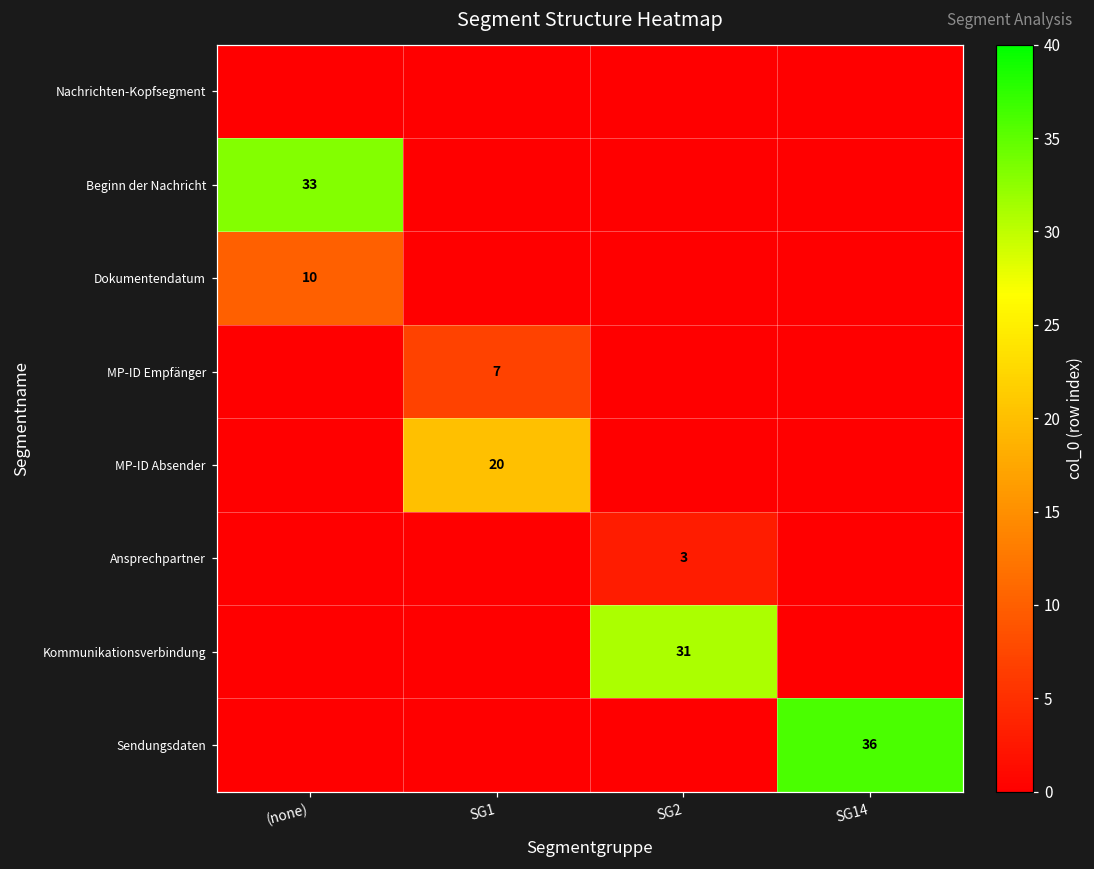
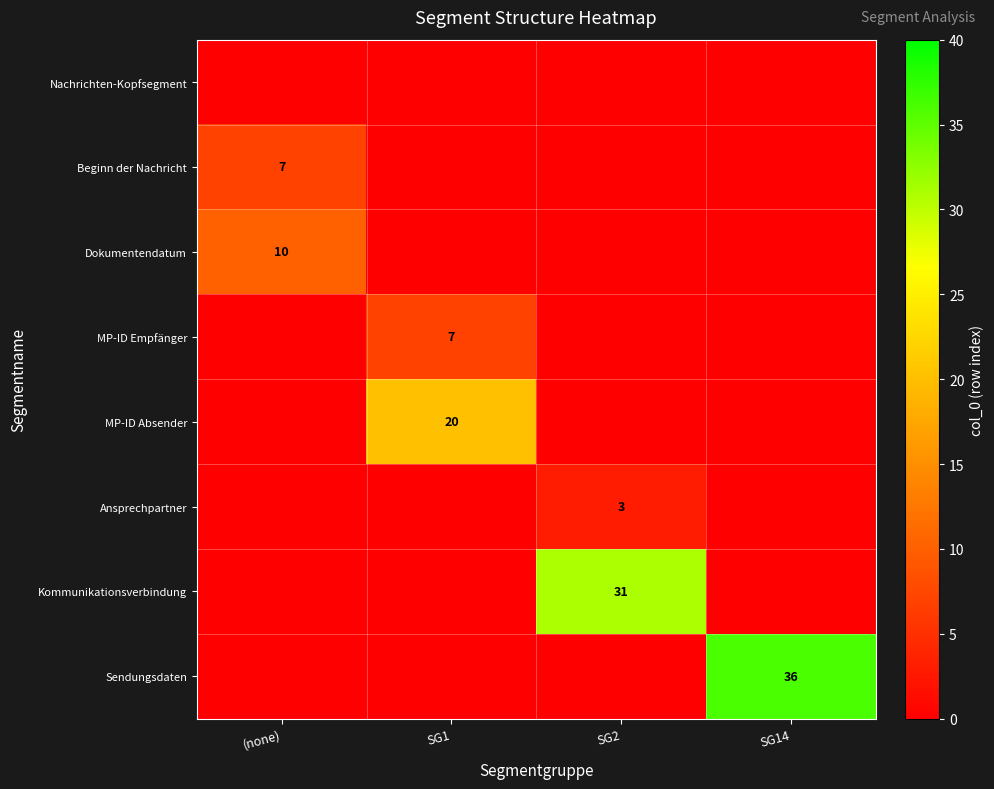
  {
    "Beginn der Nachricht": {
-     "(none)": 33
+     "(none)": 7
    },
    "Dokumentendatum": {
      "(none)": 10
    },
    "MP-ID Empfänger": {
      "SG1": 7
    },
    "MP-ID Absender": {
      "SG1": 20
    },
    "Ansprechpartner": {
      "SG2": 3
    },
    "Kommunikationsverbindung": {
      "SG2": 31
    },
    "Sendungsdaten": {
      "SG14": 36
    }
  }
